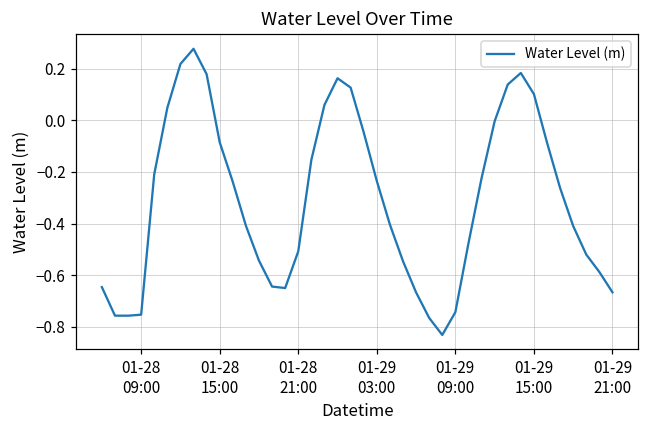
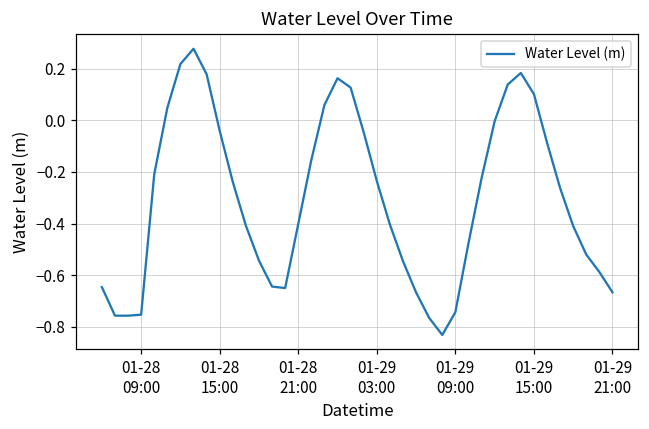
  {
    "01-28 09:00": -0.75,
-   "01-28 15:00": -0.08,
-   "01-28 21:00": -0.51,
+   "01-28 15:00": -0.04,
+   "01-28 21:00": -0.40,
    "01-29 03:00": -0.23,
    "01-29 09:00": -0.74,
    "01-29 15:00": 0.10,
    "01-29 21:00": -0.67
  }
